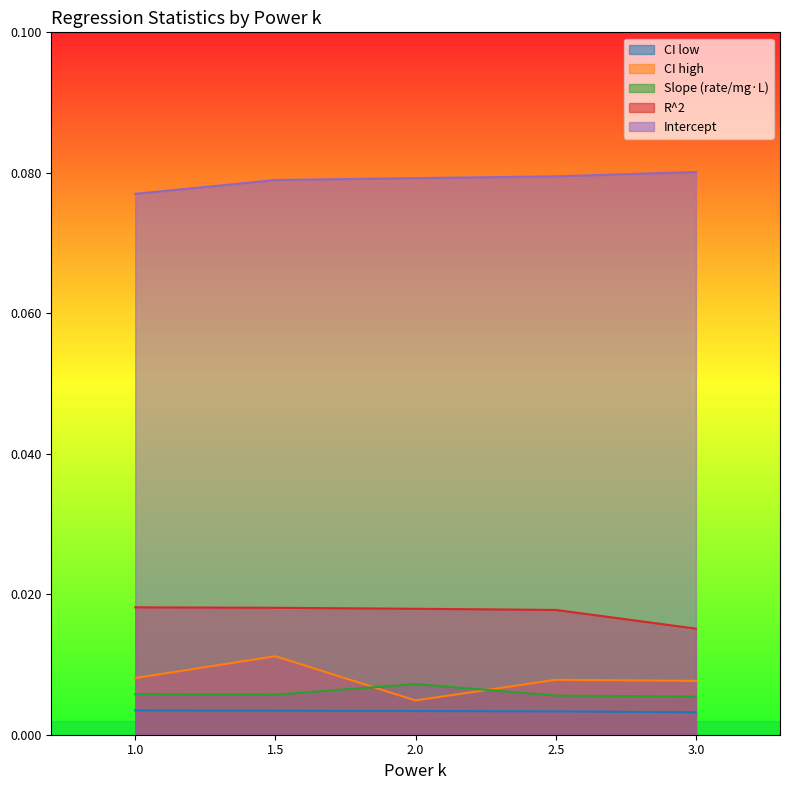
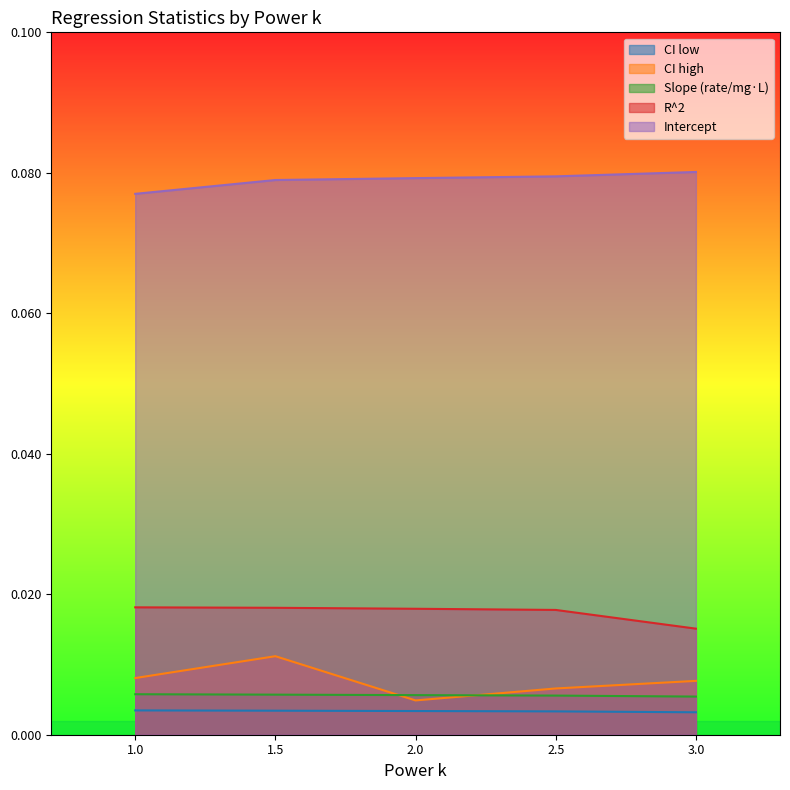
  {
    "CI low": {
      "1.0": 0.003,
      "1.5": 0.003,
      "2.0": 0.003,
      "2.5": 0.003,
      "3.0": 0.003
    },
    "CI high": {
      "1.0": 0.008,
      "1.5": 0.011,
      "2.0": 0.005,
-     "2.5": 0.008,
+     "2.5": 0.007,
      "3.0": 0.008
    },
    "Slope (rate/mg·L)": {
      "1.0": 0.006,
      "1.5": 0.006,
-     "2.0": 0.007,
+     "2.0": 0.006,
      "2.5": 0.006,
      "3.0": 0.005
    },
    "R^2": {
      "1.0": 0.018,
      "1.5": 0.018,
      "2.0": 0.018,
      "2.5": 0.018,
      "3.0": 0.015
    },
    "Intercept": {
      "1.0": 0.077,
      "1.5": 0.079,
      "2.0": 0.079,
      "2.5": 0.079,
      "3.0": 0.080
    }
  }
